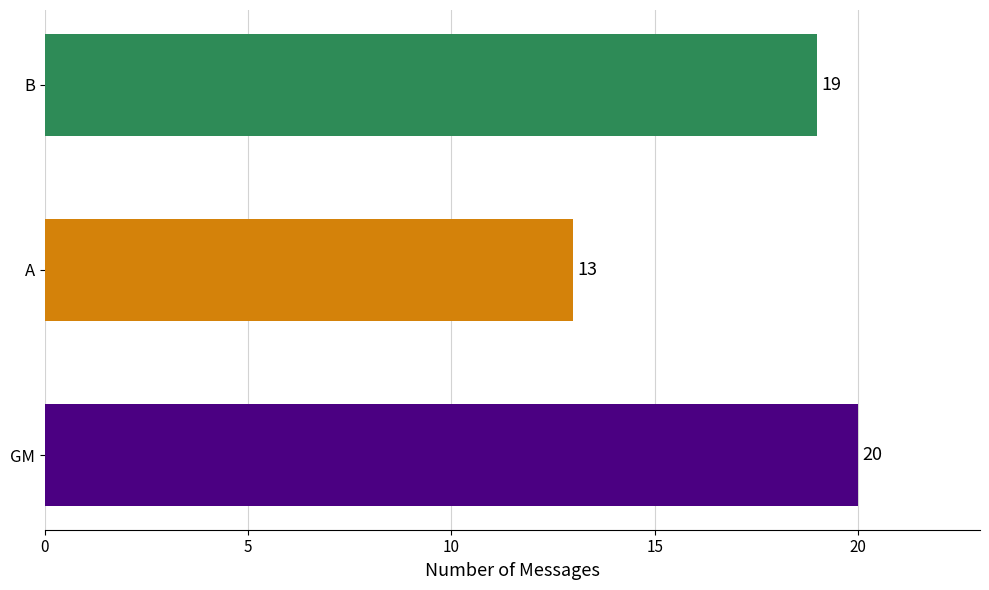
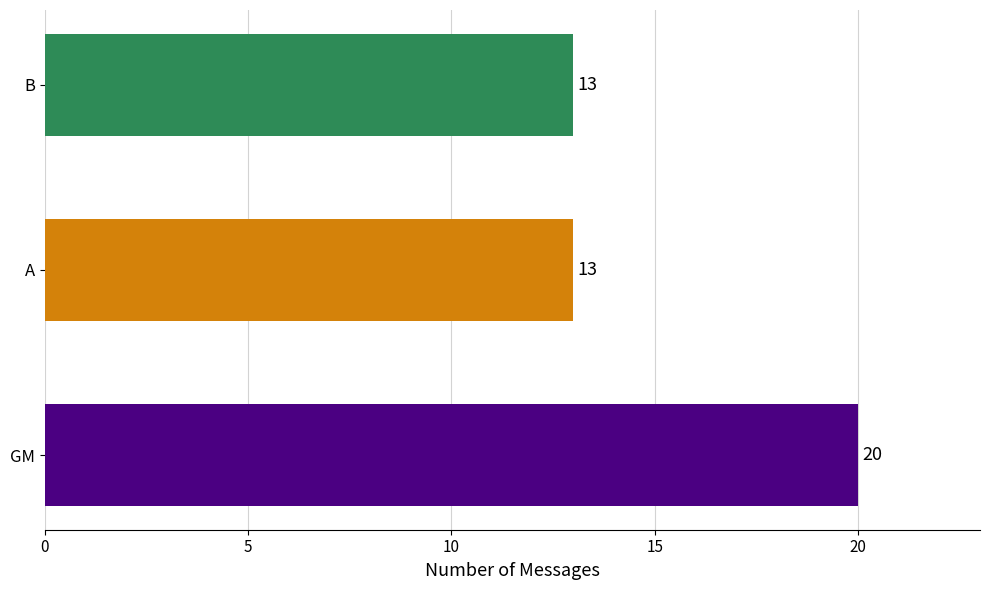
  {
-   "B": 19,
+   "B": 13,
    "A": 13,
    "GM": 20
  }
